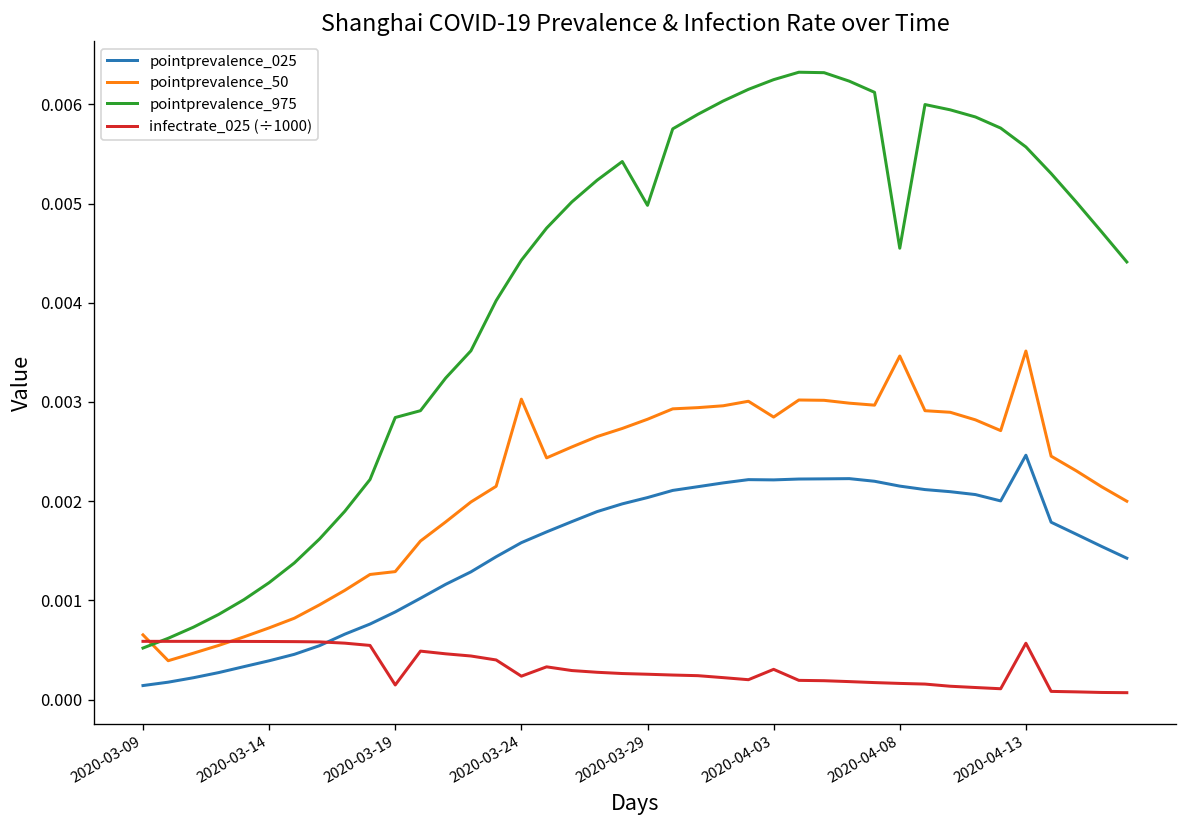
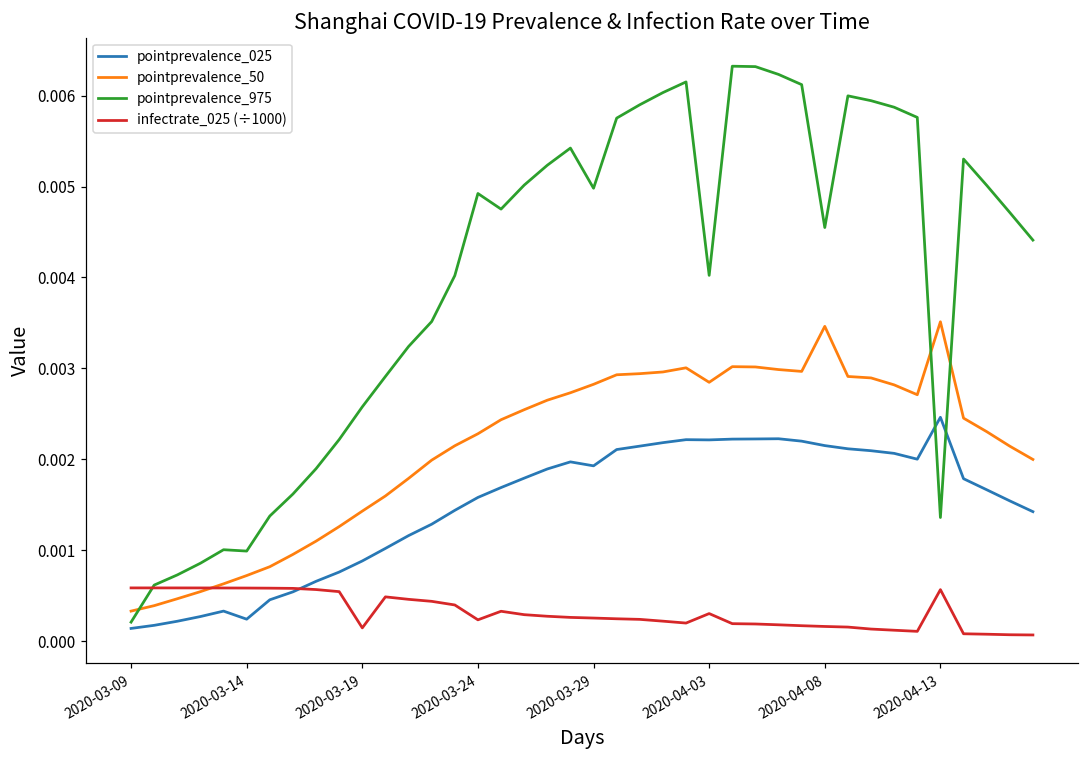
  {
    "pointprevalence_025": {
      "2020-03-09": 0.0001,
-     "2020-03-14": 0.0004,
+     "2020-03-14": 0.0002,
      "2020-03-19": 0.0009,
      "2020-03-24": 0.0016,
-     "2020-03-29": 0.0020,
+     "2020-03-29": 0.0019,
      "2020-04-03": 0.0022,
      "2020-04-08": 0.0022,
      "2020-04-13": 0.0025
    },
    "pointprevalence_50": {
-     "2020-03-09": 0.0007,
+     "2020-03-09": 0.0003,
      "2020-03-14": 0.0007,
-     "2020-03-19": 0.0013,
-     "2020-03-24": 0.0030,
+     "2020-03-19": 0.0014,
+     "2020-03-24": 0.0023,
      "2020-03-29": 0.0028,
      "2020-04-03": 0.0028,
      "2020-04-08": 0.0035,
      "2020-04-13": 0.0035
    },
    "pointprevalence_975": {
-     "2020-03-09": 0.0005,
-     "2020-03-14": 0.0012,
-     "2020-03-19": 0.0028,
-     "2020-03-24": 0.0044,
+     "2020-03-09": 0.0002,
+     "2020-03-14": 0.0010,
+     "2020-03-19": 0.0026,
+     "2020-03-24": 0.0049,
      "2020-03-29": 0.0050,
-     "2020-04-03": 0.0062,
+     "2020-04-03": 0.0040,
      "2020-04-08": 0.0045,
-     "2020-04-13": 0.0056
+     "2020-04-13": 0.0014
    },
    "infectrate_025 (÷1000)": {
      "2020-03-09": 0.0006,
      "2020-03-14": 0.0006,
      "2020-03-19": 0.0001,
      "2020-03-24": 0.0002,
      "2020-03-29": 0.0003,
      "2020-04-03": 0.0003,
      "2020-04-08": 0.0002,
      "2020-04-13": 0.0006
    }
  }
